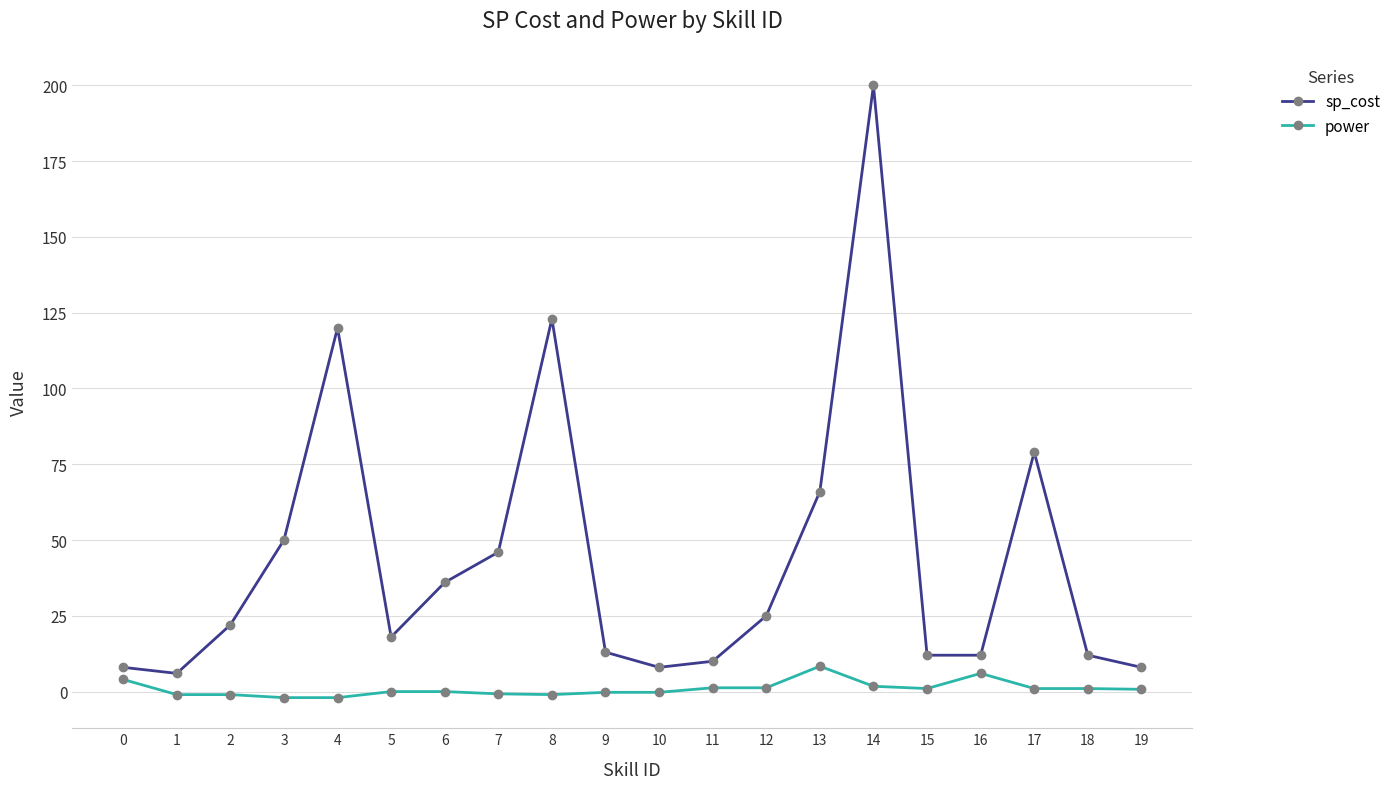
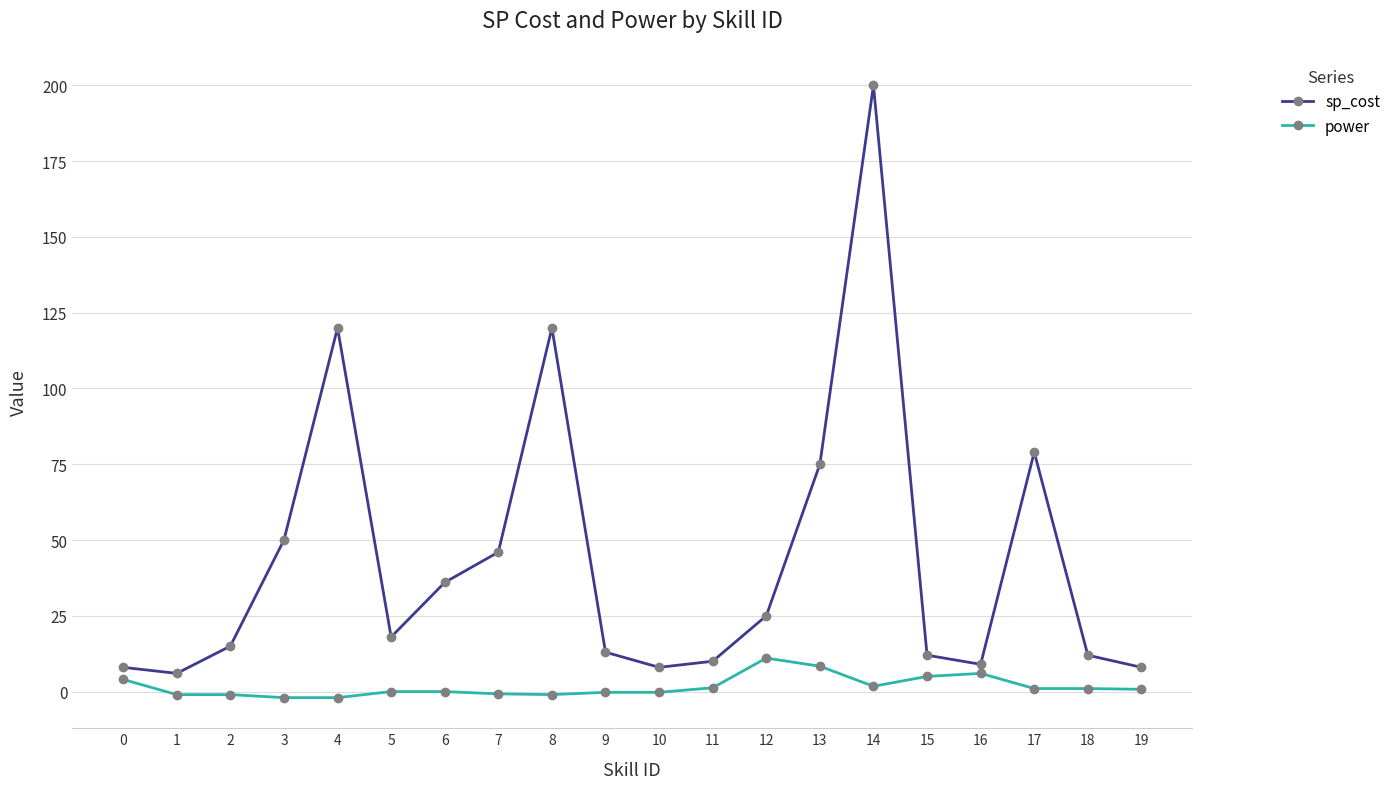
  {
    "sp_cost": {
      "0": 8,
      "1": 6,
-     "2": 22,
+     "2": 15,
      "3": 50,
      "4": 120,
      "5": 18,
      "6": 36,
      "7": 46,
-     "8": 123,
+     "8": 120,
      "9": 13,
      "10": 8,
      "11": 10,
      "12": 25,
-     "13": 66,
+     "13": 75,
      "14": 200,
      "15": 12,
-     "16": 12,
+     "16": 9,
      "17": 79,
      "18": 12,
      "19": 8
    },
    "power": {
      "0": 4,
      "1": -1,
      "2": -1,
      "3": -2,
      "4": -2,
      "5": 0,
      "6": 0,
      "7": -1,
      "8": -1,
      "9": 0,
      "10": 0,
      "11": 1,
-     "12": 1,
+     "12": 11,
      "13": 8,
      "14": 2,
-     "15": 1,
+     "15": 5,
      "16": 6,
      "17": 1,
      "18": 1,
      "19": 1
    }
  }
